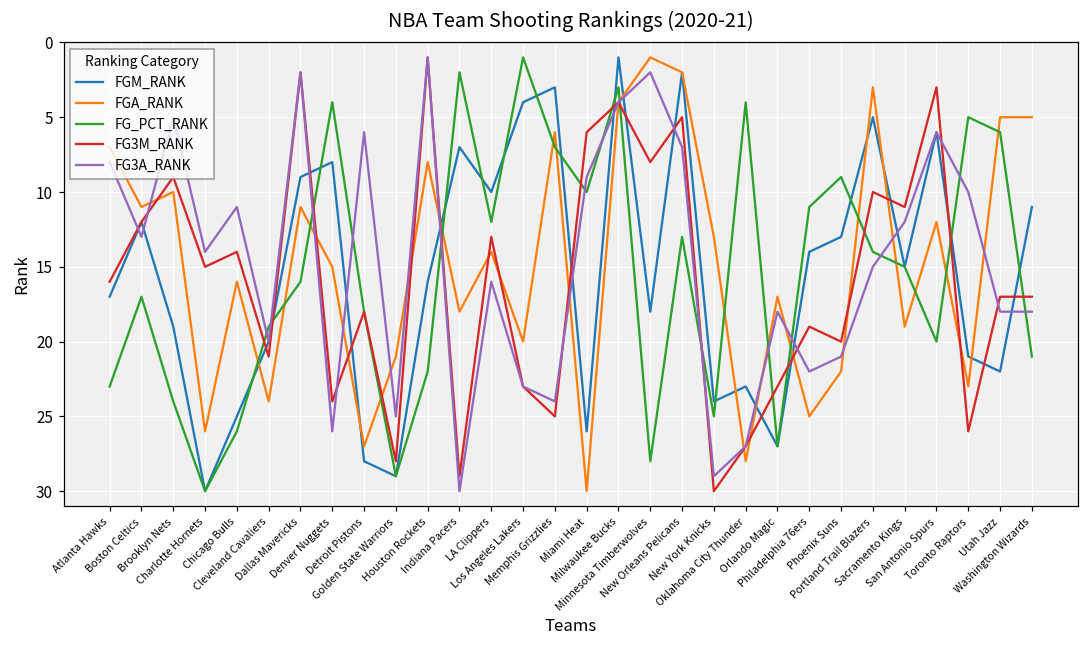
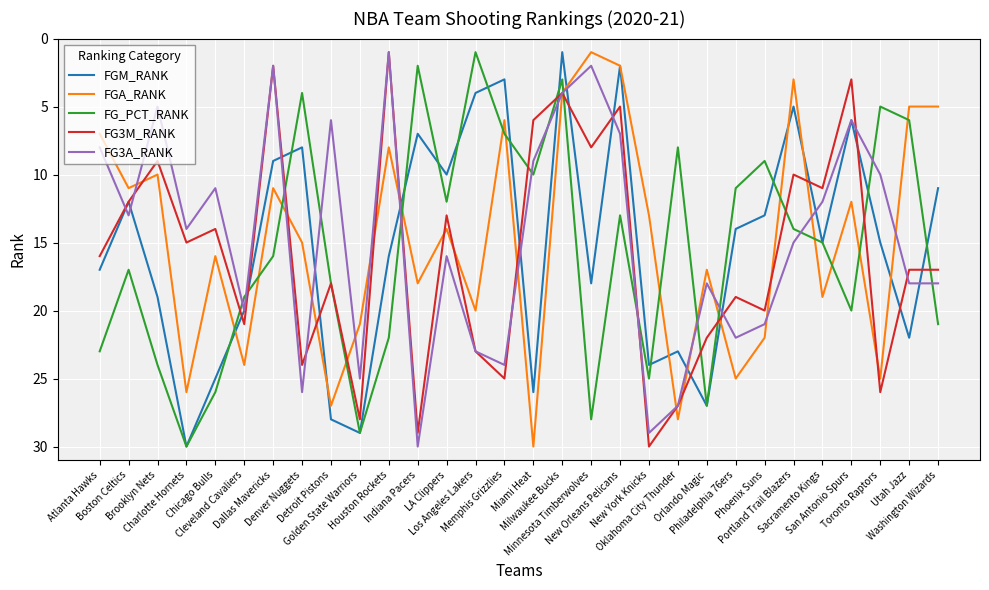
  {
    "FGM_RANK": {
      "Atlanta Hawks": 17,
      "Brooklyn Nets": 19,
      "Chicago Bulls": 25,
      "Dallas Mavericks": 9,
      "Denver Nuggets": 8,
      "Detroit Pistons": 28,
      "Houston Rockets": 16,
      "Indiana Pacers": 7,
      "LA Clippers": 10,
      "Los Angeles Lakers": 4,
      "Memphis Grizzlies": 3,
      "Miami Heat": 26,
      "Milwaukee Bucks": 1,
      "Minnesota Timberwolves": 18,
      "New York Knicks": 24,
      "Oklahoma City Thunder": 23,
      "Philadelphia 76ers": 14,
      "Phoenix Suns": 13,
      "Portland Trail Blazers": 5,
-     "Toronto Raptors": 21,
+     "Toronto Raptors": 15,
      "Utah Jazz": 22,
      "Washington Wizards": 11
    },
    "FGA_RANK": {
      "Boston Celtics": 11,
      "Brooklyn Nets": 10,
      "Charlotte Hornets": 26,
      "Chicago Bulls": 16,
      "Cleveland Cavaliers": 24,
      "Dallas Mavericks": 11,
      "Denver Nuggets": 15,
      "Detroit Pistons": 27,
      "Golden State Warriors": 21,
      "Houston Rockets": 8,
      "Indiana Pacers": 18,
      "LA Clippers": 14,
      "Los Angeles Lakers": 20,
      "Memphis Grizzlies": 6,
      "Miami Heat": 30,
      "Minnesota Timberwolves": 1,
      "New York Knicks": 13,
      "Oklahoma City Thunder": 28,
      "Orlando Magic": 17,
      "Philadelphia 76ers": 25,
      "Phoenix Suns": 22,
      "Portland Trail Blazers": 3,
      "Sacramento Kings": 19,
      "San Antonio Spurs": 12,
-     "Toronto Raptors": 23,
+     "Toronto Raptors": 25,
      "Utah Jazz": 5,
      "Washington Wizards": 5
    },
    "FG_PCT_RANK": {
      "Atlanta Hawks": 23,
      "Boston Celtics": 17,
      "Brooklyn Nets": 24,
      "Chicago Bulls": 26,
      "Cleveland Cavaliers": 19,
      "Dallas Mavericks": 16,
      "Denver Nuggets": 4,
      "Houston Rockets": 22,
      "Indiana Pacers": 2,
      "LA Clippers": 12,
      "Los Angeles Lakers": 1,
      "Memphis Grizzlies": 7,
      "Miami Heat": 10,
      "Milwaukee Bucks": 3,
      "Minnesota Timberwolves": 28,
      "New Orleans Pelicans": 13,
      "New York Knicks": 25,
-     "Oklahoma City Thunder": 4,
+     "Oklahoma City Thunder": 8,
      "Philadelphia 76ers": 11,
      "Phoenix Suns": 9,
      "Portland Trail Blazers": 14,
      "San Antonio Spurs": 20,
      "Toronto Raptors": 5,
      "Utah Jazz": 6,
      "Washington Wizards": 21
    },
    "FG3M_RANK": {
      "Atlanta Hawks": 16,
      "Charlotte Hornets": 15,
      "Chicago Bulls": 14,
      "Cleveland Cavaliers": 21,
      "Denver Nuggets": 24,
      "Golden State Warriors": 28,
      "Indiana Pacers": 29,
      "LA Clippers": 13,
      "Memphis Grizzlies": 25,
      "Miami Heat": 6,
      "Minnesota Timberwolves": 8,
      "New Orleans Pelicans": 5,
      "New York Knicks": 30,
-     "Orlando Magic": 23,
+     "Orlando Magic": 22,
      "Philadelphia 76ers": 19,
      "Phoenix Suns": 20,
      "Portland Trail Blazers": 10,
      "Sacramento Kings": 11,
      "San Antonio Spurs": 3,
      "Toronto Raptors": 26,
      "Utah Jazz": 17,
      "Washington Wizards": 17
    },
    "FG3A_RANK": {
      "Boston Celtics": 13,
      "Charlotte Hornets": 14,
      "Chicago Bulls": 11,
      "Denver Nuggets": 26,
      "Detroit Pistons": 6,
      "Golden State Warriors": 25,
      "Indiana Pacers": 30,
      "LA Clippers": 16,
      "Memphis Grizzlies": 24,
      "Miami Heat": 9,
      "Minnesota Timberwolves": 2,
      "New Orleans Pelicans": 7,
      "New York Knicks": 29,
      "Orlando Magic": 18,
      "Philadelphia 76ers": 22,
      "Phoenix Suns": 21,
      "Portland Trail Blazers": 15,
      "Sacramento Kings": 12,
      "Toronto Raptors": 10,
      "Utah Jazz": 18,
      "Washington Wizards": 18
    }
  }
